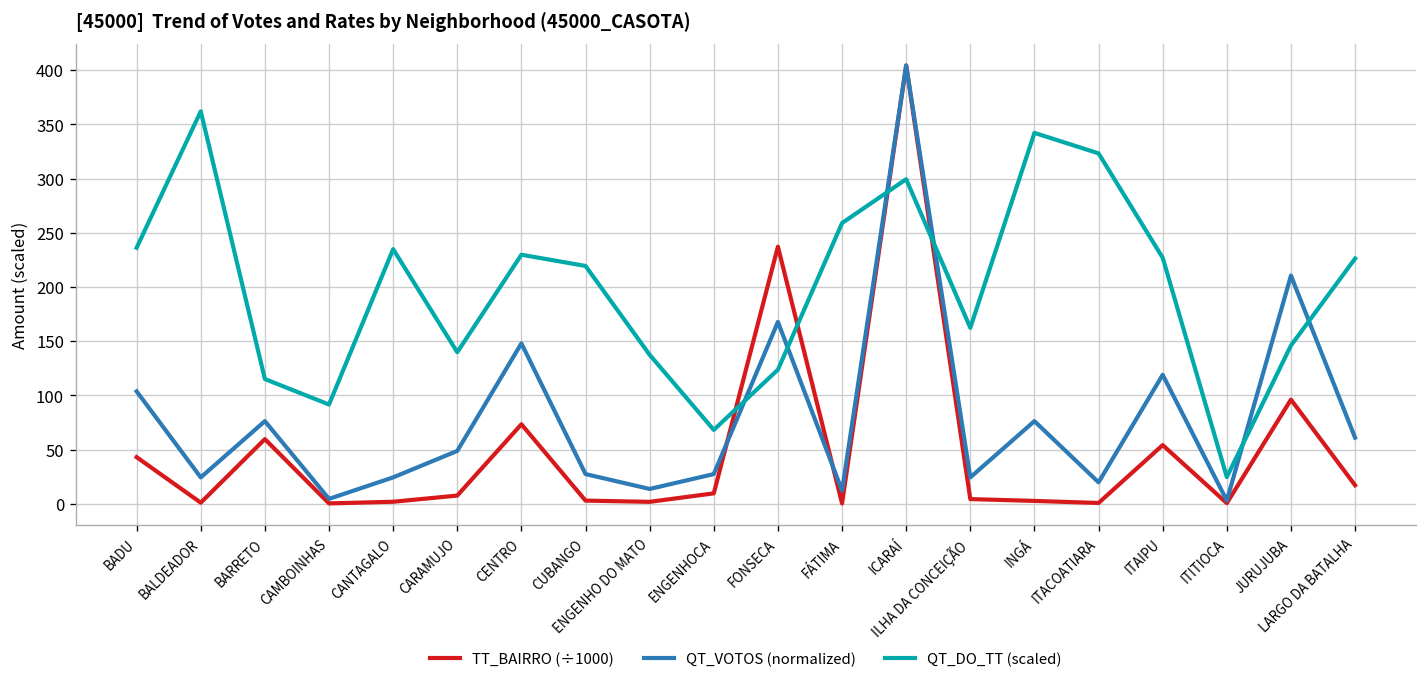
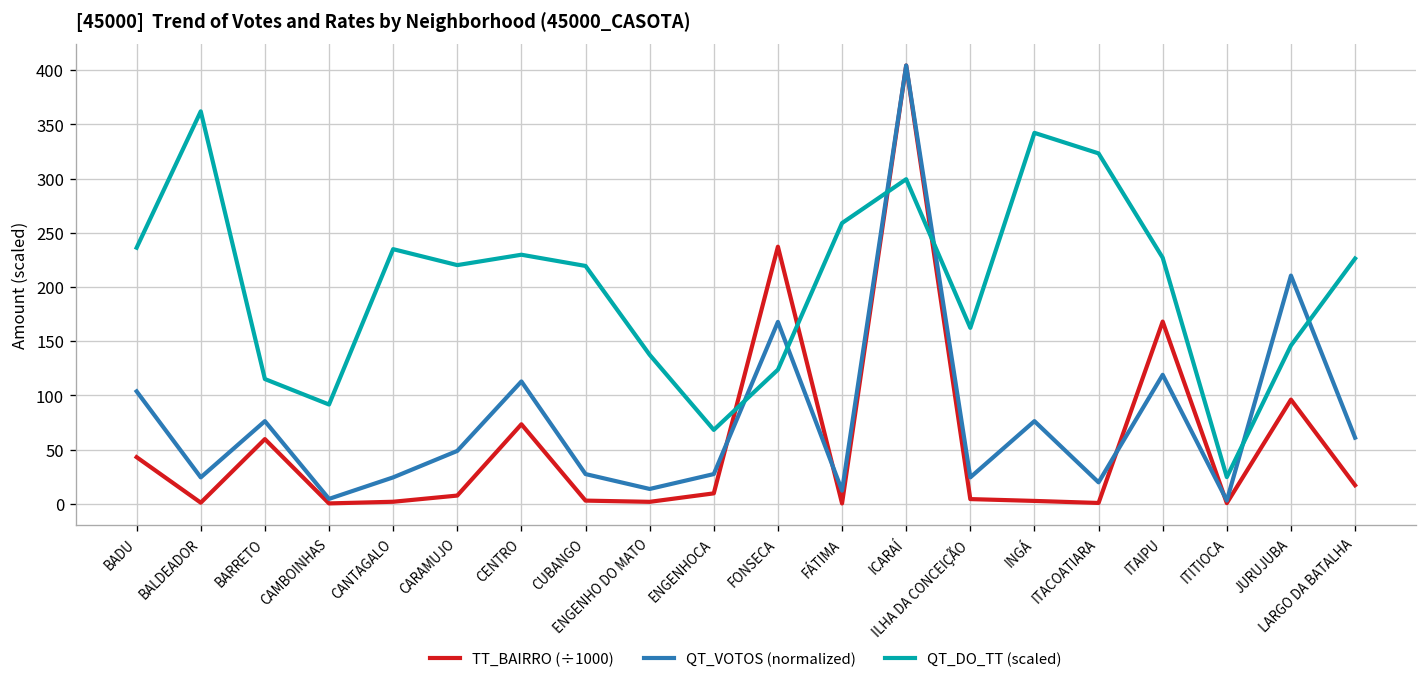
  {
    "TT_BAIRRO (÷1000)": {
      "BADU": 40,
      "BALDEADOR": 0,
      "BARRETO": 60,
      "CAMBOINHAS": 0,
      "CANTAGALO": 0,
      "CARAMUJO": 10,
      "CENTRO": 70,
      "CUBANGO": 0,
      "ENGENHO DO MATO": 0,
      "ENGENHOCA": 10,
      "FONSECA": 240,
      "FÁTIMA": 0,
      "ILHA DA CONCEIÇÃO": 0,
      "INGÁ": 0,
      "ITACOATIARA": 0,
-     "ITAIPU": 50,
+     "ITAIPU": 170,
      "JURUJUBA": 100,
      "LARGO DA BATALHA": 20
    },
    "QT_VOTOS (normalized)": {
      "BADU": 100,
      "BALDEADOR": 20,
      "BARRETO": 80,
      "CAMBOINHAS": 0,
      "CANTAGALO": 20,
      "CARAMUJO": 50,
-     "CENTRO": 150,
+     "CENTRO": 110,
      "CUBANGO": 30,
      "ENGENHO DO MATO": 10,
      "ENGENHOCA": 30,
      "FONSECA": 170,
      "FÁTIMA": 10,
      "ILHA DA CONCEIÇÃO": 20,
      "INGÁ": 80,
      "ITACOATIARA": 20,
      "ITAIPU": 120,
      "JURUJUBA": 210,
      "LARGO DA BATALHA": 60
    },
    "QT_DO_TT (scaled)": {
      "BADU": 240,
      "BALDEADOR": 360,
      "BARRETO": 120,
      "CAMBOINHAS": 90,
      "CANTAGALO": 230,
-     "CARAMUJO": 140,
+     "CARAMUJO": 220,
      "CENTRO": 230,
      "CUBANGO": 220,
      "ENGENHO DO MATO": 140,
      "ENGENHOCA": 70,
      "FONSECA": 120,
      "FÁTIMA": 260,
      "ICARAÍ": 300,
      "ILHA DA CONCEIÇÃO": 160,
      "INGÁ": 340,
      "ITACOATIARA": 320,
      "ITAIPU": 230,
      "ITITIOCA": 20,
      "JURUJUBA": 150,
      "LARGO DA BATALHA": 230
    }
  }
